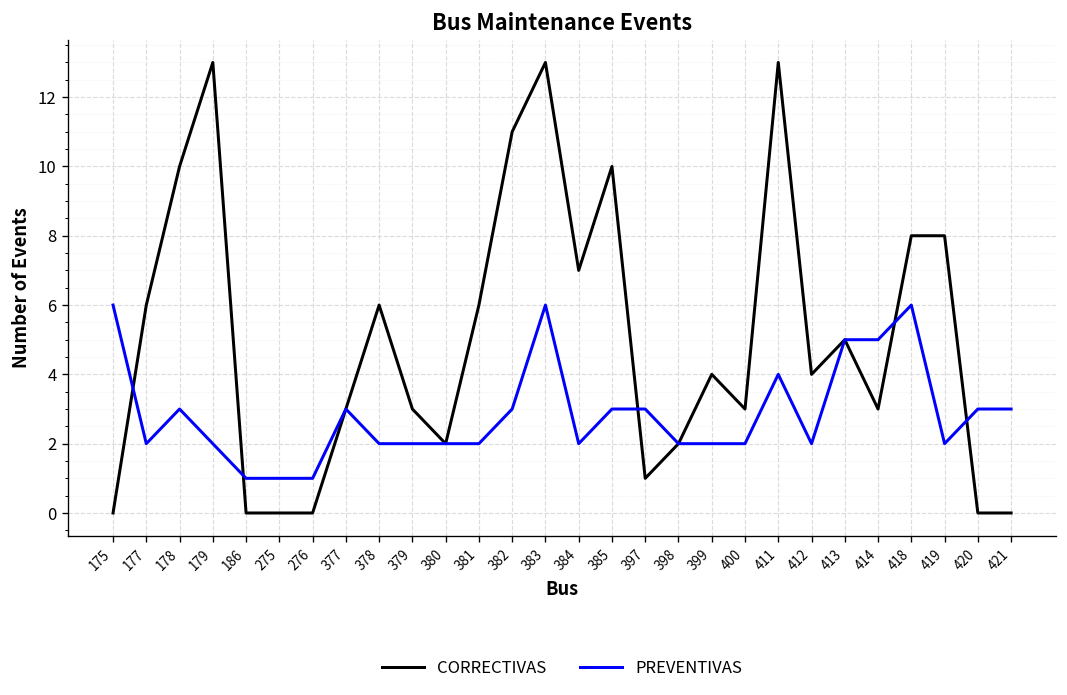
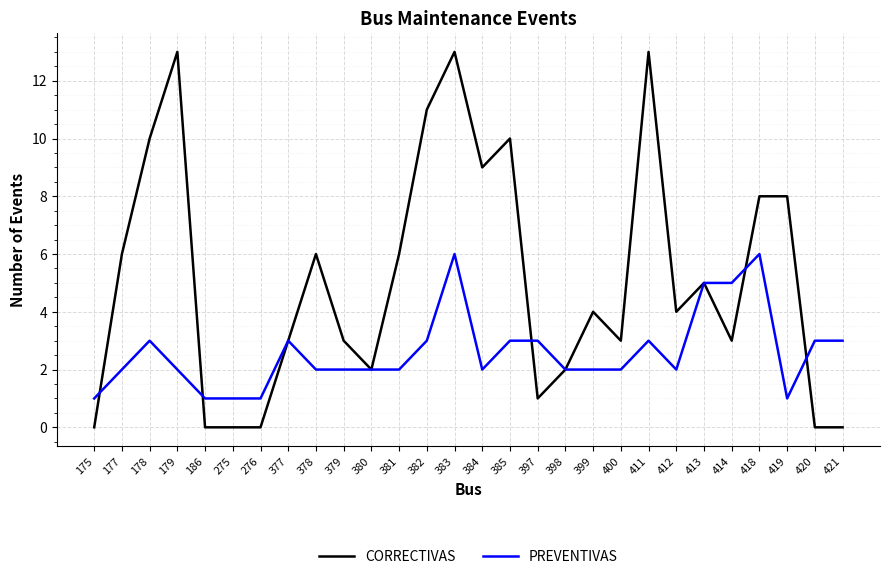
  {
    "CORRECTIVAS": {
      "175": 0,
      "177": 6,
      "178": 10,
      "179": 13,
      "186": 0,
      "275": 0,
      "276": 0,
      "378": 6,
      "379": 3,
      "381": 6,
      "382": 11,
      "383": 13,
-     "384": 7,
+     "384": 9,
      "385": 10,
      "397": 1,
      "399": 4,
      "400": 3,
      "411": 13,
      "412": 4,
      "414": 3,
      "418": 8,
      "419": 8,
      "420": 0,
      "421": 0
    },
    "PREVENTIVAS": {
-     "175": 6,
+     "175": 1,
      "177": 2,
      "178": 3,
      "179": 2,
      "186": 1,
      "275": 1,
      "276": 1,
      "378": 2,
      "379": 2,
      "381": 2,
      "382": 3,
      "383": 6,
      "384": 2,
      "385": 3,
      "397": 3,
      "399": 2,
      "400": 2,
-     "411": 4,
+     "411": 3,
      "412": 2,
      "414": 5,
      "418": 6,
-     "419": 2,
+     "419": 1,
      "420": 3,
      "421": 3
    }
  }
